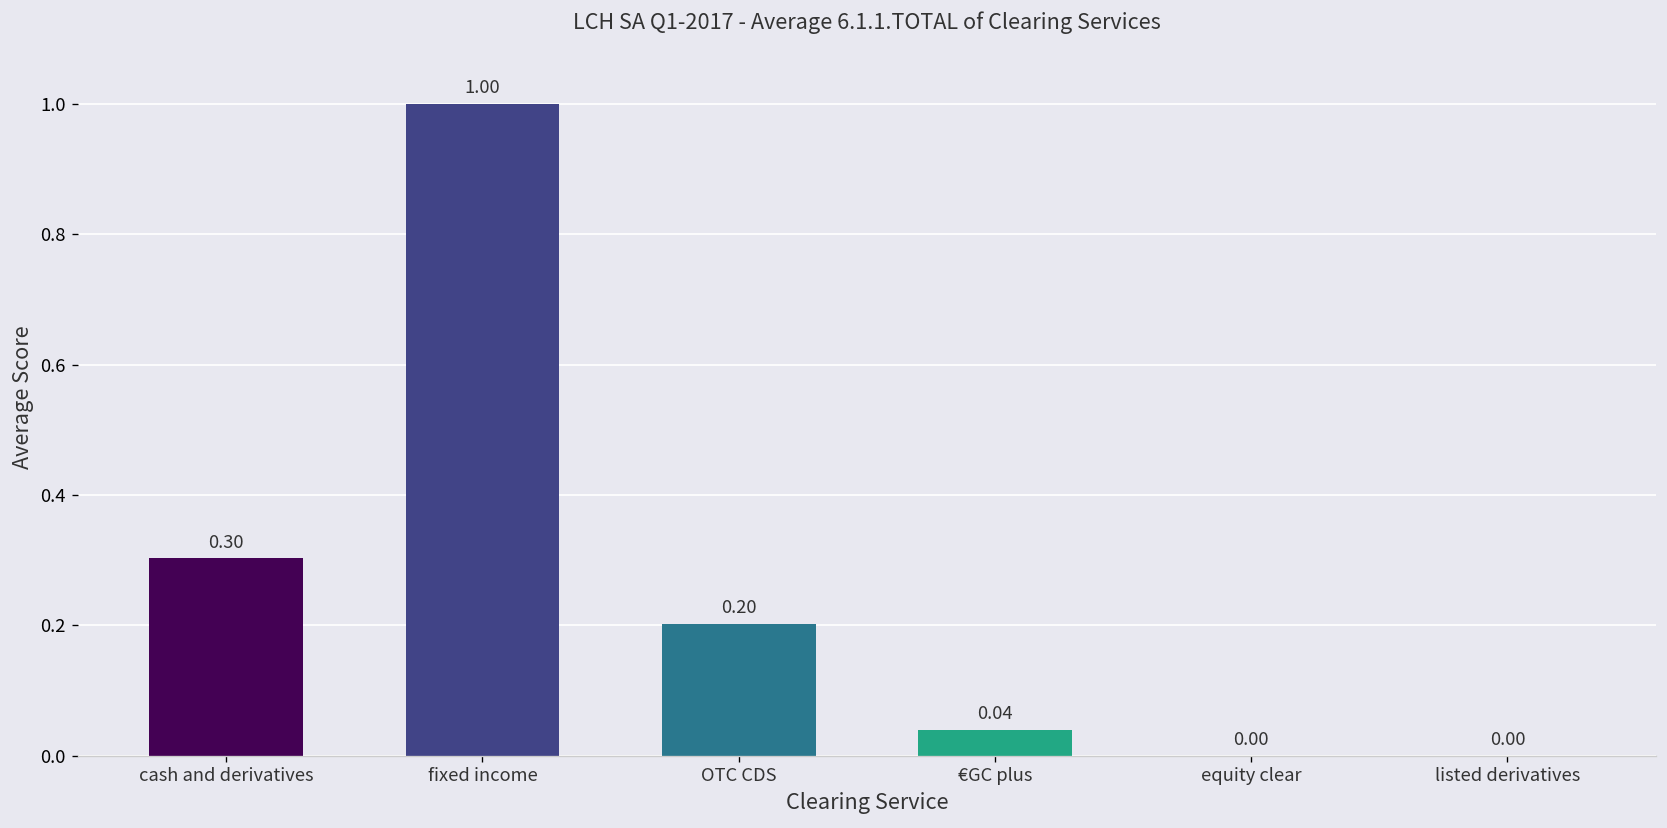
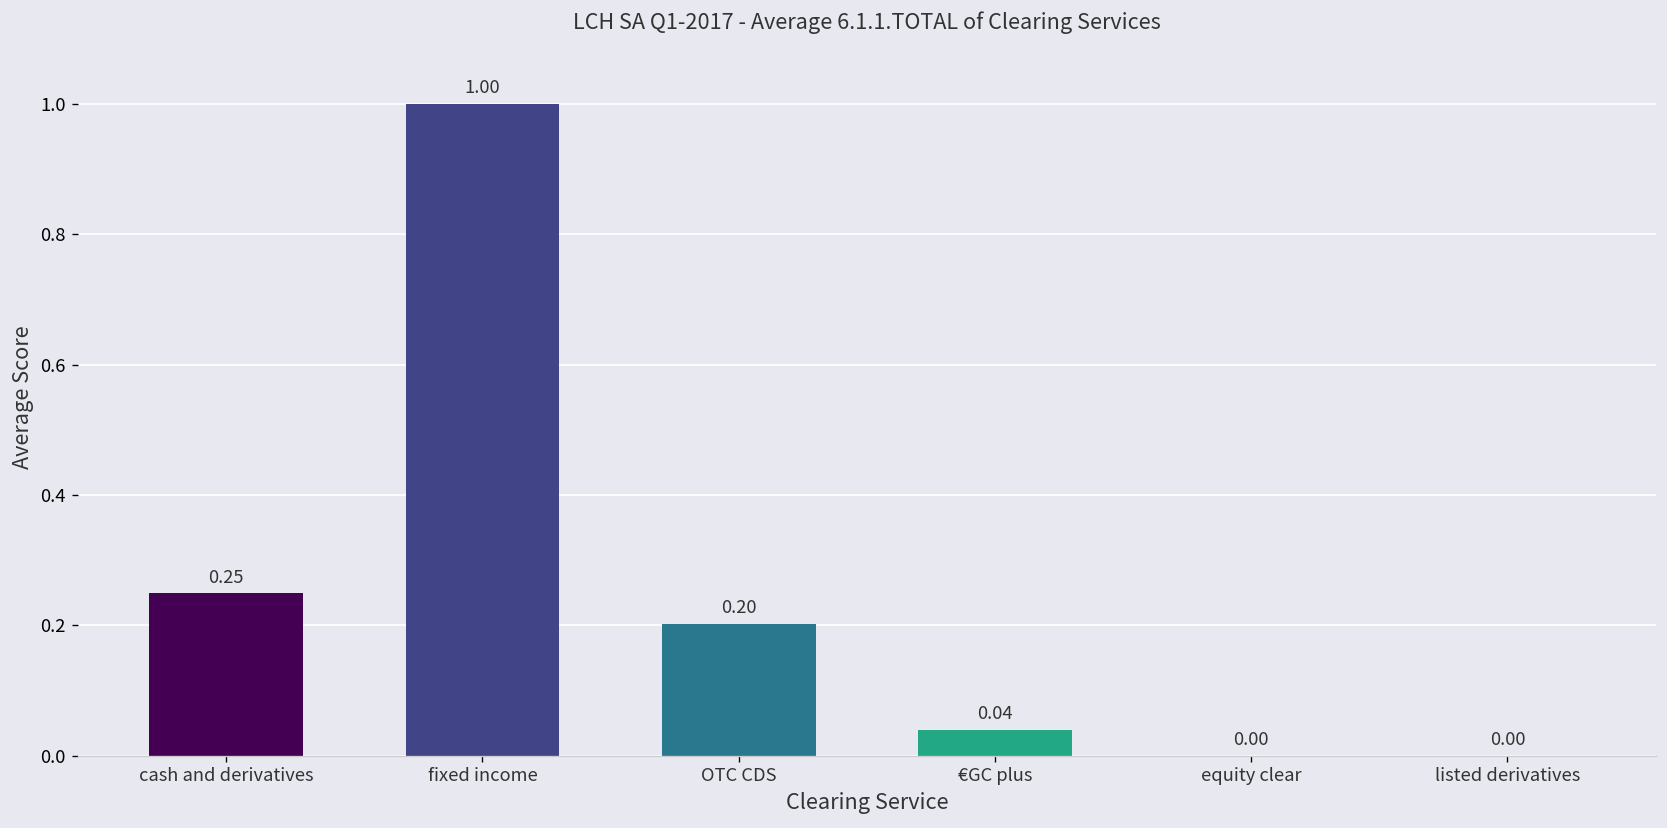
  {
-   "cash and derivatives": 0.30,
+   "cash and derivatives": 0.25,
    "fixed income": 1.00,
    "OTC CDS": 0.20,
    "€GC plus": 0.04,
    "equity clear": 0.00,
    "listed derivatives": 0.00
  }
